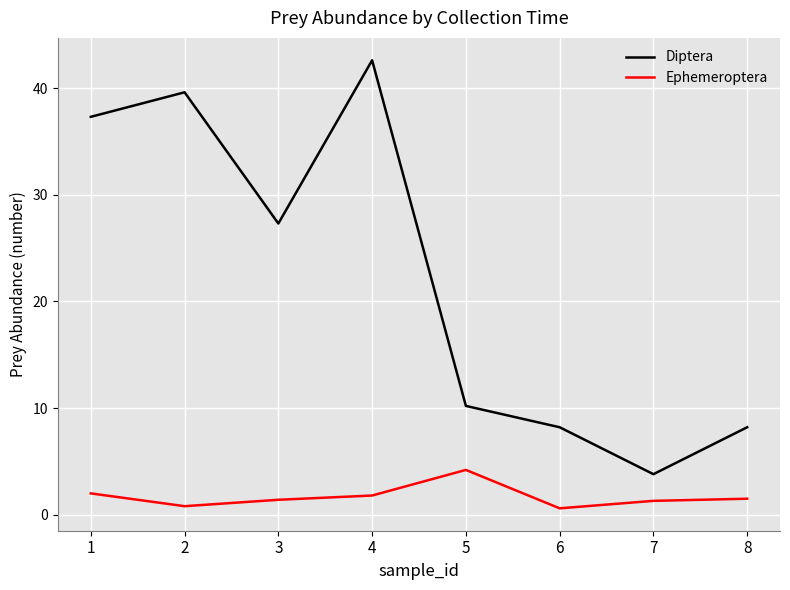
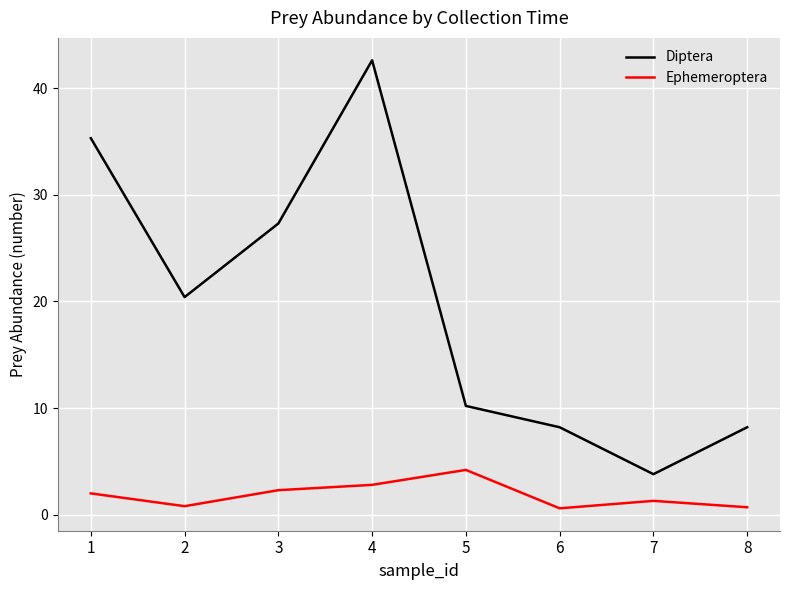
  {
    "Diptera": {
-     "1": 37.3,
-     "2": 39.6,
+     "1": 35.3,
+     "2": 20.4,
      "3": 27.3,
      "4": 42.6,
      "5": 10.2,
      "6": 8.2,
      "7": 3.8,
      "8": 8.2
    },
    "Ephemeroptera": {
      "1": 2.0,
      "2": 0.8,
-     "3": 1.4,
-     "4": 1.8,
+     "3": 2.3,
+     "4": 2.8,
      "5": 4.2,
      "6": 0.6,
      "7": 1.3,
-     "8": 1.5
+     "8": 0.7
    }
  }
